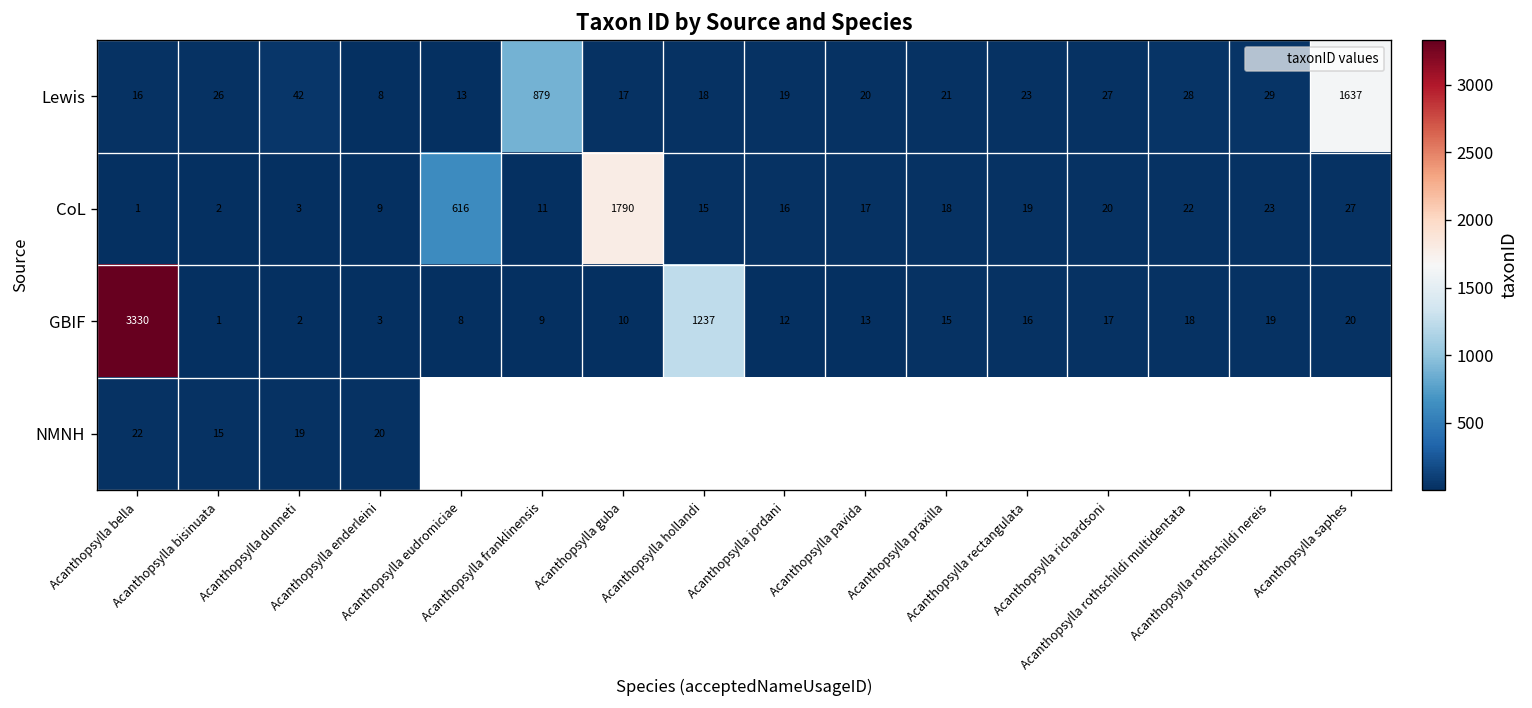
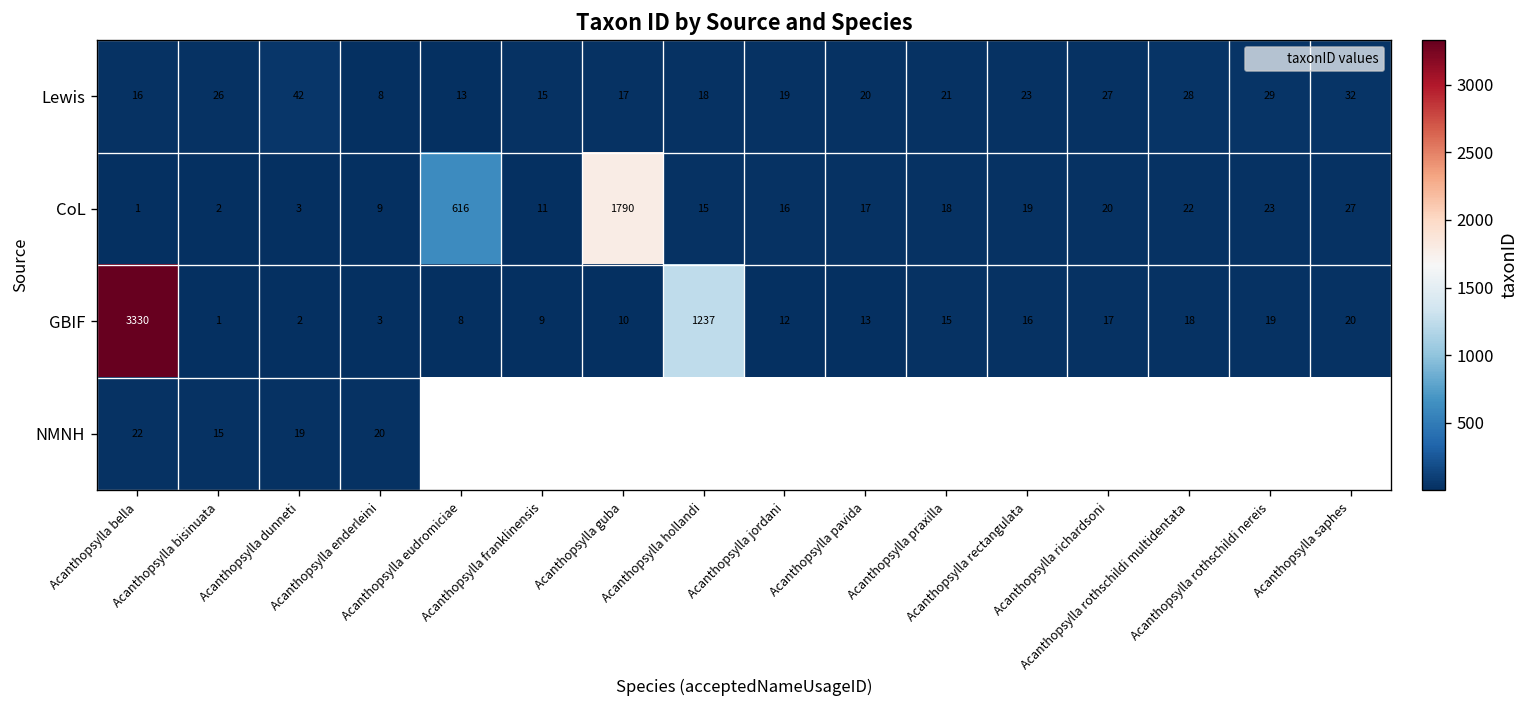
  {
    "Lewis": {
      "Acanthopsylla bella": 16,
      "Acanthopsylla bisinuata": 26,
      "Acanthopsylla dunneti": 42,
      "Acanthopsylla enderleini": 8,
      "Acanthopsylla eudromiciae": 13,
-     "Acanthopsylla franklinensis": 879,
+     "Acanthopsylla franklinensis": 15,
      "Acanthopsylla guba": 17,
      "Acanthopsylla hollandi": 18,
      "Acanthopsylla jordani": 19,
      "Acanthopsylla pavida": 20,
      "Acanthopsylla praxilla": 21,
      "Acanthopsylla rectangulata": 23,
      "Acanthopsylla richardsoni": 27,
      "Acanthopsylla rothschildi multidentata": 28,
      "Acanthopsylla rothschildi nereis": 29,
-     "Acanthopsylla saphes": 1637
+     "Acanthopsylla saphes": 32
    },
    "CoL": {
      "Acanthopsylla bella": 1,
      "Acanthopsylla bisinuata": 2,
      "Acanthopsylla dunneti": 3,
      "Acanthopsylla enderleini": 9,
      "Acanthopsylla eudromiciae": 616,
      "Acanthopsylla franklinensis": 11,
      "Acanthopsylla guba": 1790,
      "Acanthopsylla hollandi": 15,
      "Acanthopsylla jordani": 16,
      "Acanthopsylla pavida": 17,
      "Acanthopsylla praxilla": 18,
      "Acanthopsylla rectangulata": 19,
      "Acanthopsylla richardsoni": 20,
      "Acanthopsylla rothschildi multidentata": 22,
      "Acanthopsylla rothschildi nereis": 23,
      "Acanthopsylla saphes": 27
    },
    "GBIF": {
      "Acanthopsylla bella": 3330,
      "Acanthopsylla bisinuata": 1,
      "Acanthopsylla dunneti": 2,
      "Acanthopsylla enderleini": 3,
      "Acanthopsylla eudromiciae": 8,
      "Acanthopsylla franklinensis": 9,
      "Acanthopsylla guba": 10,
      "Acanthopsylla hollandi": 1237,
      "Acanthopsylla jordani": 12,
      "Acanthopsylla pavida": 13,
      "Acanthopsylla praxilla": 15,
      "Acanthopsylla rectangulata": 16,
      "Acanthopsylla richardsoni": 17,
      "Acanthopsylla rothschildi multidentata": 18,
      "Acanthopsylla rothschildi nereis": 19,
      "Acanthopsylla saphes": 20
    },
    "NMNH": {
      "Acanthopsylla bella": 22,
      "Acanthopsylla bisinuata": 15,
      "Acanthopsylla dunneti": 19,
      "Acanthopsylla enderleini": 20
    }
  }
